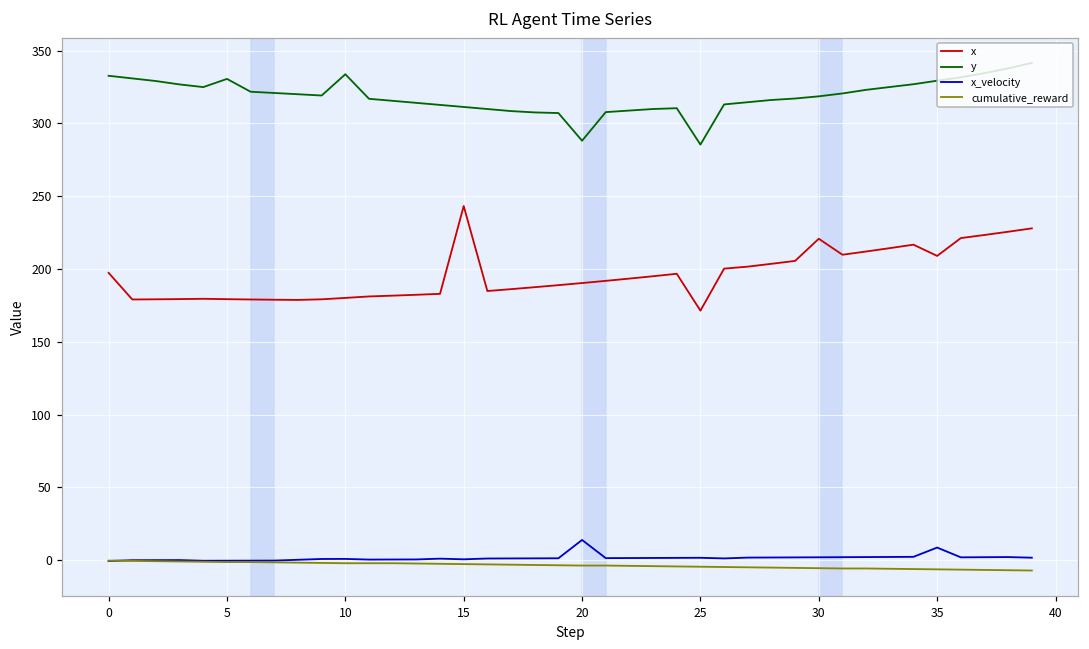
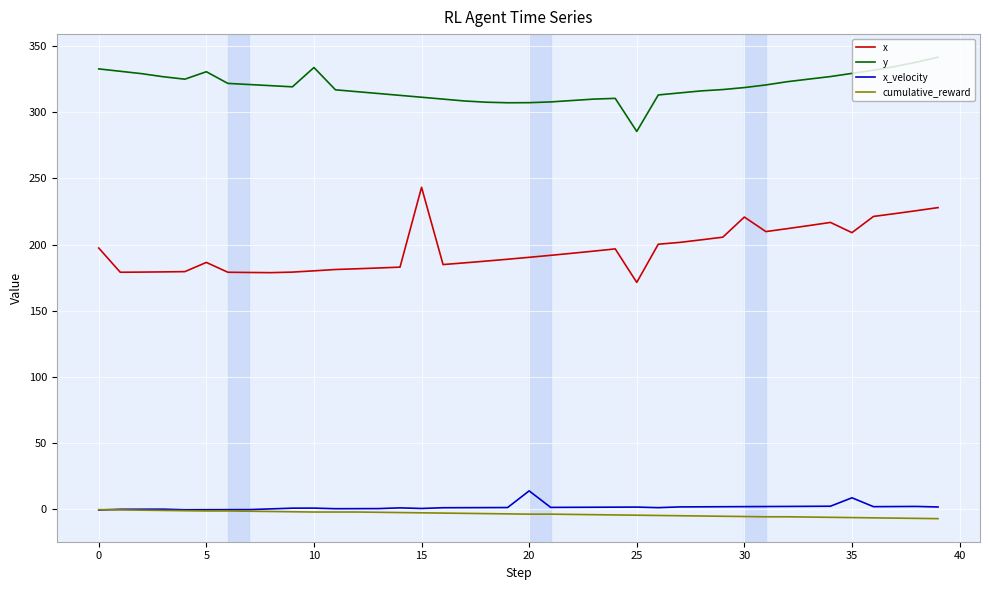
  {
    "x": {
      "0": 197,
-     "5": 179,
+     "5": 186,
      "10": 180,
      "15": 243,
      "20": 190,
      "25": 171,
      "30": 221,
      "35": 209
    },
    "y": {
      "0": 333,
      "5": 331,
      "10": 334,
      "15": 311,
-     "20": 288,
+     "20": 307,
      "25": 285,
      "30": 319
    },
    "x_velocity": {
      "10": 1,
      "15": 1,
      "20": 14,
      "25": 2,
      "30": 2,
      "35": 9
    },
    "cumulative_reward": {
      "10": -2,
      "15": -3,
      "20": -4,
      "25": -4,
      "30": -5,
      "35": -6
    }
  }
